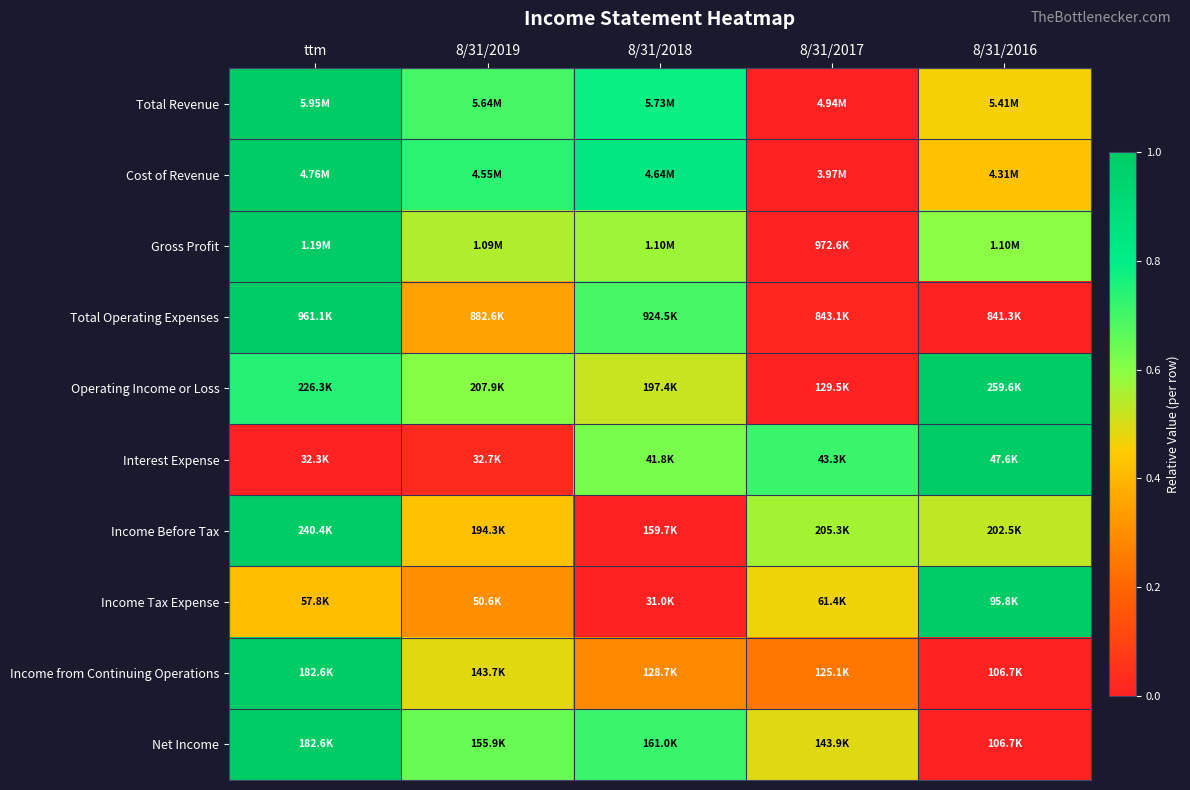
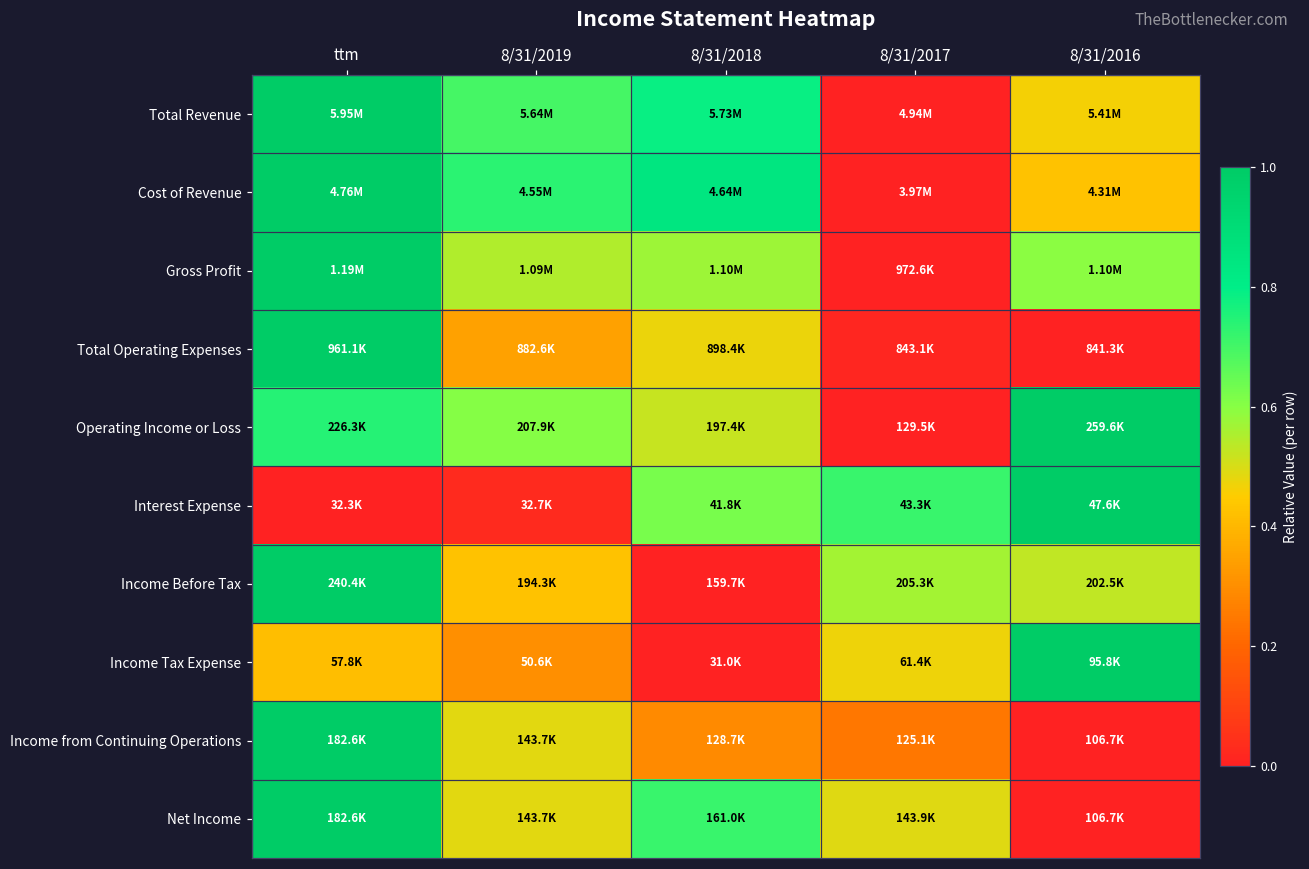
  {
    "Total Revenue": {
      "ttm": "5.95M",
      "8/31/2019": "5.64M",
      "8/31/2018": "5.73M",
      "8/31/2017": "4.94M",
      "8/31/2016": "5.41M"
    },
    "Cost of Revenue": {
      "ttm": "4.76M",
      "8/31/2019": "4.55M",
      "8/31/2018": "4.64M",
      "8/31/2017": "3.97M",
      "8/31/2016": "4.31M"
    },
    "Gross Profit": {
      "ttm": "1.19M",
      "8/31/2019": "1.09M",
      "8/31/2018": "1.10M",
      "8/31/2017": "972.6K",
      "8/31/2016": "1.10M"
    },
    "Total Operating Expenses": {
      "ttm": "961.1K",
      "8/31/2019": "882.6K",
-     "8/31/2018": "924.5K",
+     "8/31/2018": "898.4K",
      "8/31/2017": "843.1K",
      "8/31/2016": "841.3K"
    },
    "Operating Income or Loss": {
      "ttm": "226.3K",
      "8/31/2019": "207.9K",
      "8/31/2018": "197.4K",
      "8/31/2017": "129.5K",
      "8/31/2016": "259.6K"
    },
    "Interest Expense": {
      "ttm": "32.3K",
      "8/31/2019": "32.7K",
      "8/31/2018": "41.8K",
      "8/31/2017": "43.3K",
      "8/31/2016": "47.6K"
    },
    "Income Before Tax": {
      "ttm": "240.4K",
      "8/31/2019": "194.3K",
      "8/31/2018": "159.7K",
      "8/31/2017": "205.3K",
      "8/31/2016": "202.5K"
    },
    "Income Tax Expense": {
      "ttm": "57.8K",
      "8/31/2019": "50.6K",
      "8/31/2018": "31.0K",
      "8/31/2017": "61.4K",
      "8/31/2016": "95.8K"
    },
    "Income from Continuing Operations": {
      "ttm": "182.6K",
      "8/31/2019": "143.7K",
      "8/31/2018": "128.7K",
      "8/31/2017": "125.1K",
      "8/31/2016": "106.7K"
    },
    "Net Income": {
      "ttm": "182.6K",
-     "8/31/2019": "155.9K",
+     "8/31/2019": "143.7K",
      "8/31/2018": "161.0K",
      "8/31/2017": "143.9K",
      "8/31/2016": "106.7K"
    }
  }
